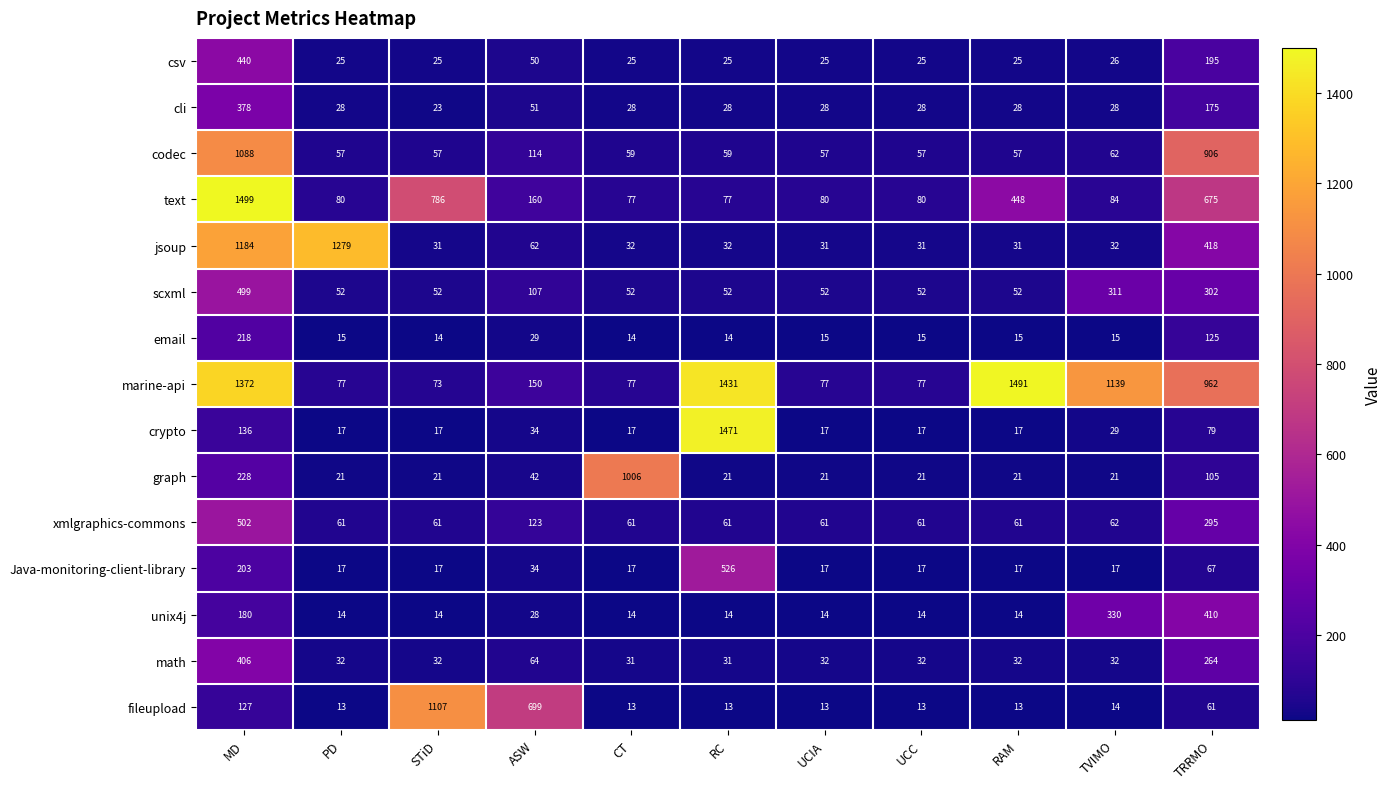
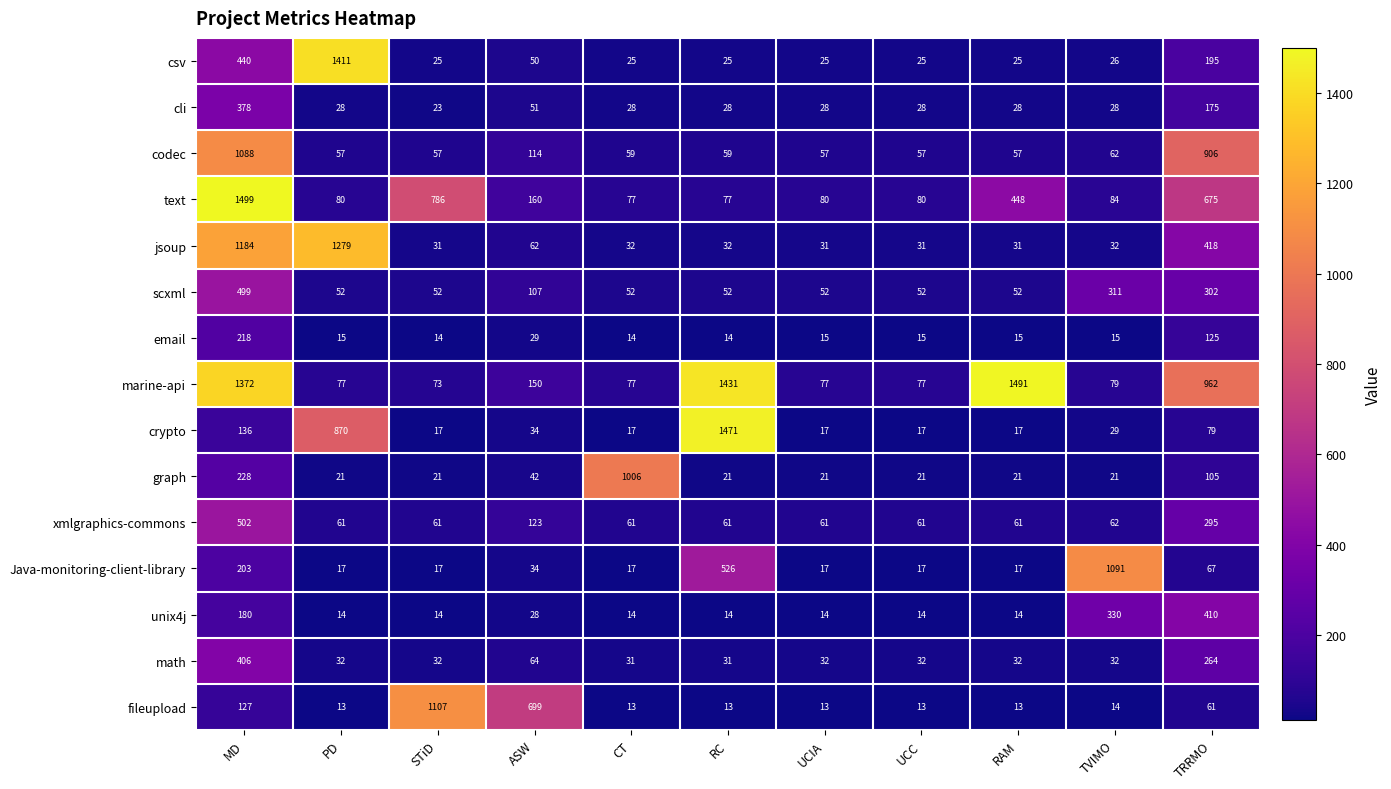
  {
    "csv": {
      "MD": 440,
-     "PD": 25,
+     "PD": 1411,
      "STiD": 25,
      "ASW": 50,
      "CT": 25,
      "RC": 25,
      "UCIA": 25,
      "UCC": 25,
      "RAM": 25,
      "TVIMO": 26,
      "TRRMO": 195
    },
    "cli": {
      "MD": 378,
      "PD": 28,
      "STiD": 23,
      "ASW": 51,
      "CT": 28,
      "RC": 28,
      "UCIA": 28,
      "UCC": 28,
      "RAM": 28,
      "TVIMO": 28,
      "TRRMO": 175
    },
    "codec": {
      "MD": 1088,
      "PD": 57,
      "STiD": 57,
      "ASW": 114,
      "CT": 59,
      "RC": 59,
      "UCIA": 57,
      "UCC": 57,
      "RAM": 57,
      "TVIMO": 62,
      "TRRMO": 906
    },
    "text": {
      "MD": 1499,
      "PD": 80,
      "STiD": 786,
      "ASW": 160,
      "CT": 77,
      "RC": 77,
      "UCIA": 80,
      "UCC": 80,
      "RAM": 448,
      "TVIMO": 84,
      "TRRMO": 675
    },
    "jsoup": {
      "MD": 1184,
      "PD": 1279,
      "STiD": 31,
      "ASW": 62,
      "CT": 32,
      "RC": 32,
      "UCIA": 31,
      "UCC": 31,
      "RAM": 31,
      "TVIMO": 32,
      "TRRMO": 418
    },
    "scxml": {
      "MD": 499,
      "PD": 52,
      "STiD": 52,
      "ASW": 107,
      "CT": 52,
      "RC": 52,
      "UCIA": 52,
      "UCC": 52,
      "RAM": 52,
      "TVIMO": 311,
      "TRRMO": 302
    },
    "email": {
      "MD": 218,
      "PD": 15,
      "STiD": 14,
      "ASW": 29,
      "CT": 14,
      "RC": 14,
      "UCIA": 15,
      "UCC": 15,
      "RAM": 15,
      "TVIMO": 15,
      "TRRMO": 125
    },
    "marine-api": {
      "MD": 1372,
      "PD": 77,
      "STiD": 73,
      "ASW": 150,
      "CT": 77,
      "RC": 1431,
      "UCIA": 77,
      "UCC": 77,
      "RAM": 1491,
-     "TVIMO": 1139,
+     "TVIMO": 79,
      "TRRMO": 962
    },
    "crypto": {
      "MD": 136,
-     "PD": 17,
+     "PD": 870,
      "STiD": 17,
      "ASW": 34,
      "CT": 17,
      "RC": 1471,
      "UCIA": 17,
      "UCC": 17,
      "RAM": 17,
      "TVIMO": 29,
      "TRRMO": 79
    },
    "graph": {
      "MD": 228,
      "PD": 21,
      "STiD": 21,
      "ASW": 42,
      "CT": 1006,
      "RC": 21,
      "UCIA": 21,
      "UCC": 21,
      "RAM": 21,
      "TVIMO": 21,
      "TRRMO": 105
    },
    "xmlgraphics-commons": {
      "MD": 502,
      "PD": 61,
      "STiD": 61,
      "ASW": 123,
      "CT": 61,
      "RC": 61,
      "UCIA": 61,
      "UCC": 61,
      "RAM": 61,
      "TVIMO": 62,
      "TRRMO": 295
    },
    "Java-monitoring-client-library": {
      "MD": 203,
      "PD": 17,
      "STiD": 17,
      "ASW": 34,
      "CT": 17,
      "RC": 526,
      "UCIA": 17,
      "UCC": 17,
      "RAM": 17,
-     "TVIMO": 17,
+     "TVIMO": 1091,
      "TRRMO": 67
    },
    "unix4j": {
      "MD": 180,
      "PD": 14,
      "STiD": 14,
      "ASW": 28,
      "CT": 14,
      "RC": 14,
      "UCIA": 14,
      "UCC": 14,
      "RAM": 14,
      "TVIMO": 330,
      "TRRMO": 410
    },
    "math": {
      "MD": 406,
      "PD": 32,
      "STiD": 32,
      "ASW": 64,
      "CT": 31,
      "RC": 31,
      "UCIA": 32,
      "UCC": 32,
      "RAM": 32,
      "TVIMO": 32,
      "TRRMO": 264
    },
    "fileupload": {
      "MD": 127,
      "PD": 13,
      "STiD": 1107,
      "ASW": 699,
      "CT": 13,
      "RC": 13,
      "UCIA": 13,
      "UCC": 13,
      "RAM": 13,
      "TVIMO": 14,
      "TRRMO": 61
    }
  }
